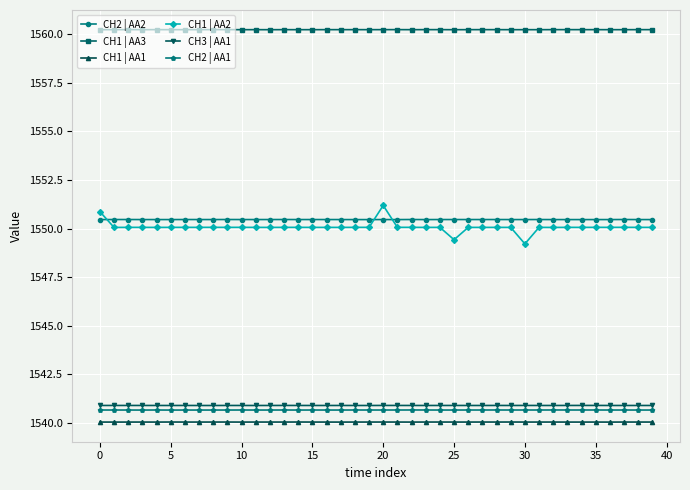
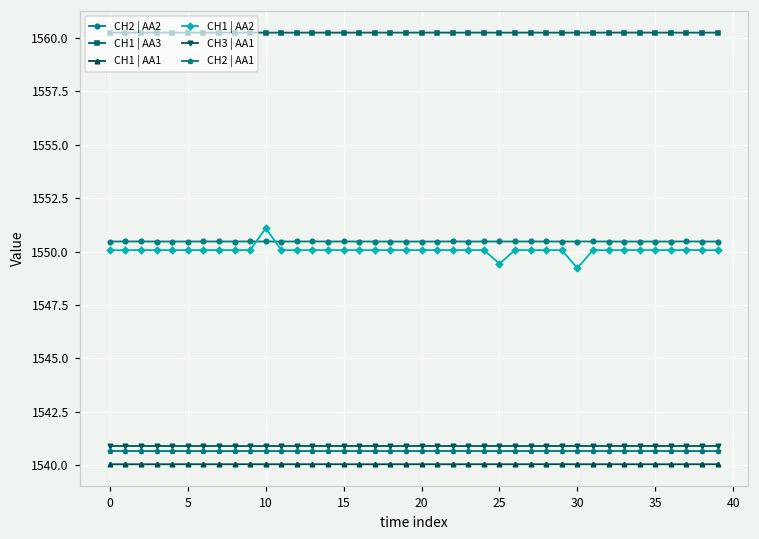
  {
    "CH1 | AA2": {
-     "0": 1550.9,
+     "0": 1550.1,
      "5": 1550.1,
-     "10": 1550.1,
+     "10": 1551.1,
      "15": 1550.1,
-     "20": 1551.2,
+     "20": 1550.1,
      "25": 1549.4,
      "30": 1549.2,
      "35": 1550.1
    }
  }
